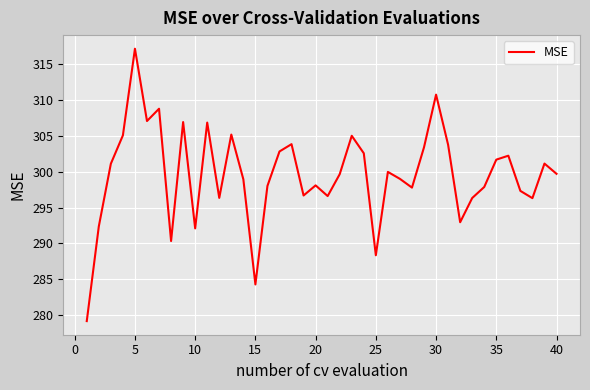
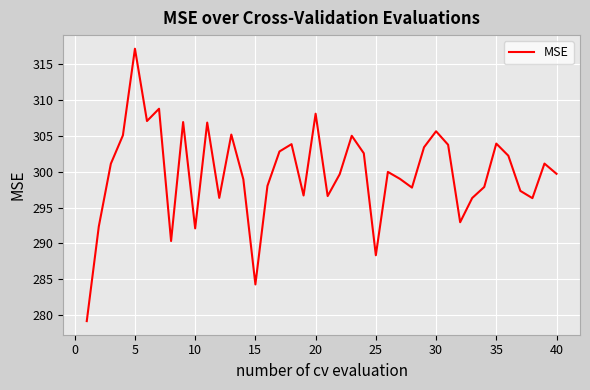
  {
    "5": 317,
    "10": 292,
    "15": 284,
-   "20": 298,
+   "20": 308,
    "25": 288,
-   "30": 311,
-   "35": 302,
+   "30": 306,
+   "35": 304,
    "40": 300
  }
